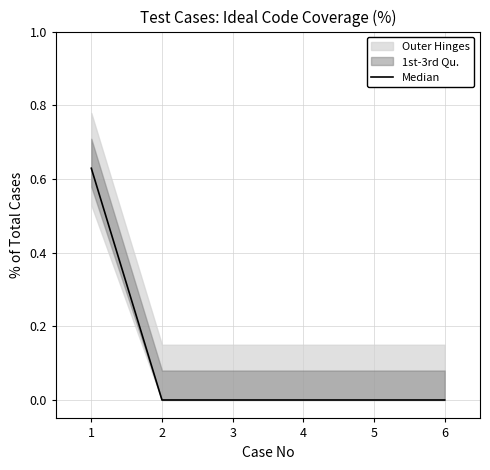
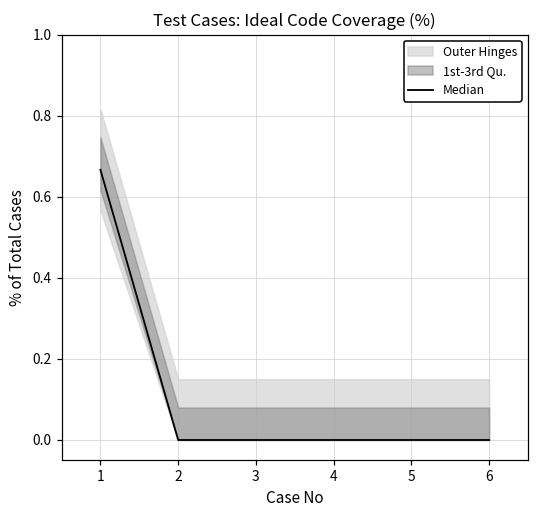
  {
    "Median": {
-     "1": 0.63,
+     "1": 0.67,
      "2": 0.00,
      "3": 0.00,
      "4": 0.00,
      "5": 0.00,
      "6": 0.00
    },
    "Outer Hinges": {
      "2": 0.15,
      "3": 0.15,
      "4": 0.15,
      "5": 0.15,
      "6": 0.15
    },
    "1st-3rd Qu.": {
      "2": 0.08,
      "3": 0.08,
      "4": 0.08,
      "5": 0.08,
      "6": 0.08
    }
  }
